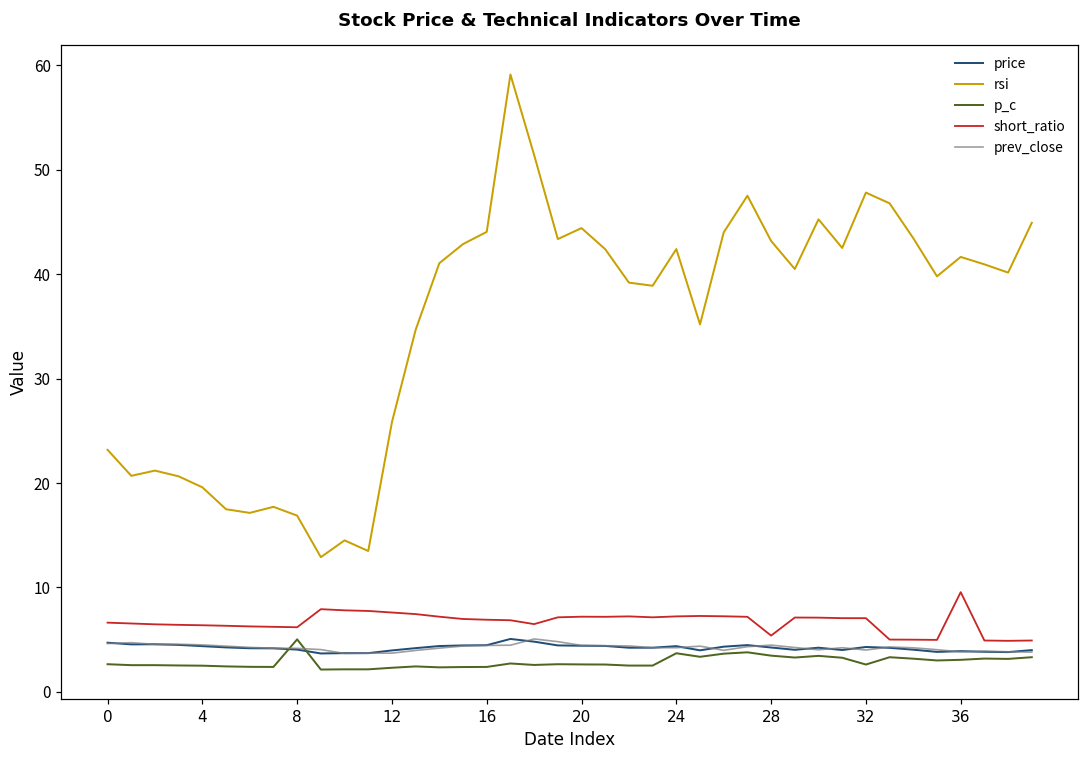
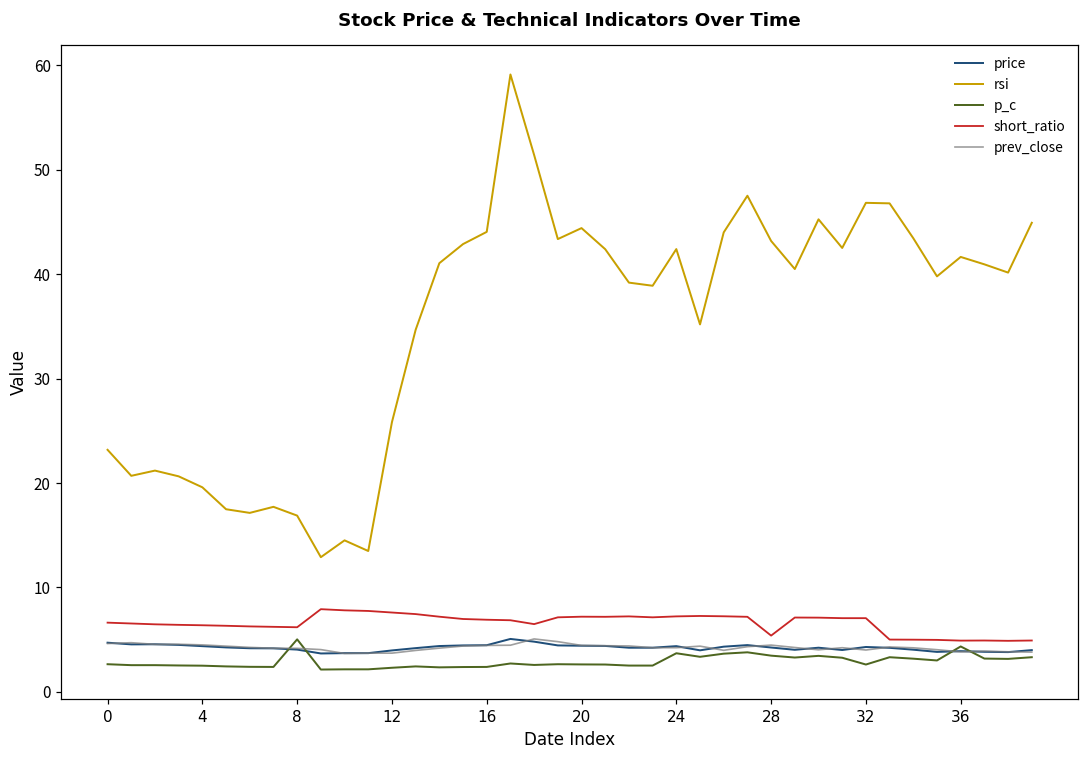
  {
    "price": {
      "32": 4
    },
    "rsi": {
      "0": 23,
      "4": 20,
      "8": 17,
      "12": 26,
      "16": 44,
      "20": 44,
      "24": 42,
      "28": 43,
-     "32": 48,
+     "32": 47,
      "36": 42
    },
    "p_c": {
      "0": 3,
      "4": 3,
      "8": 5,
      "12": 2,
      "16": 2,
      "20": 3,
      "24": 4,
      "28": 3,
      "32": 3,
-     "36": 3
+     "36": 4
    },
    "short_ratio": {
      "0": 7,
      "4": 6,
      "8": 6,
      "12": 8,
      "16": 7,
      "20": 7,
      "24": 7,
      "28": 5,
      "32": 7,
-     "36": 10
+     "36": 5
    },
    "prev_close": {
      "32": 4
    }
  }
